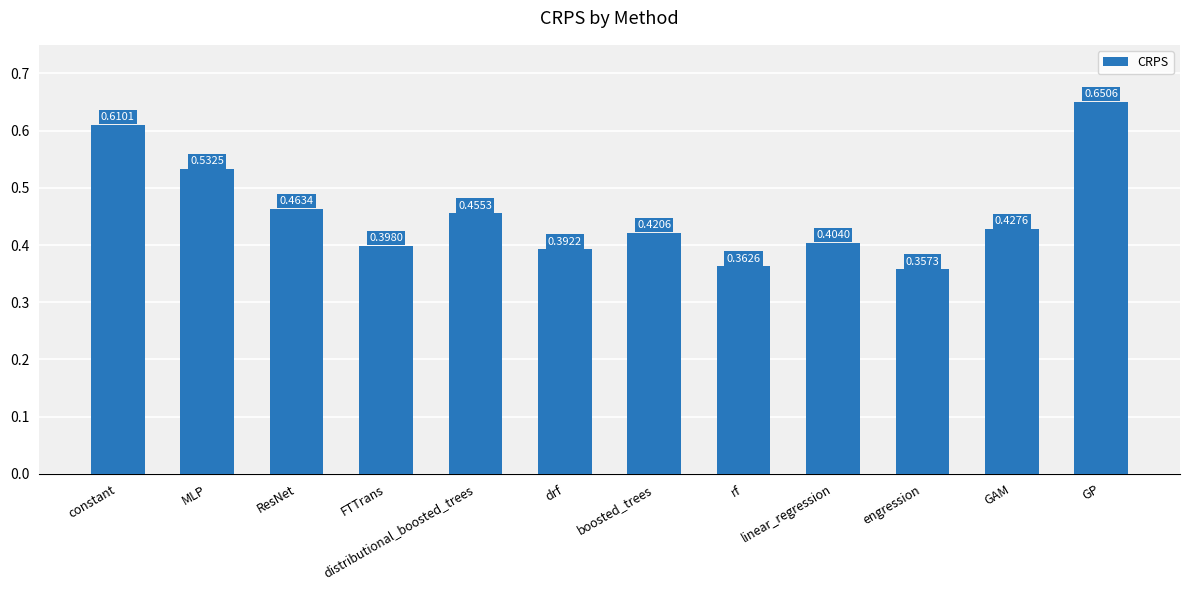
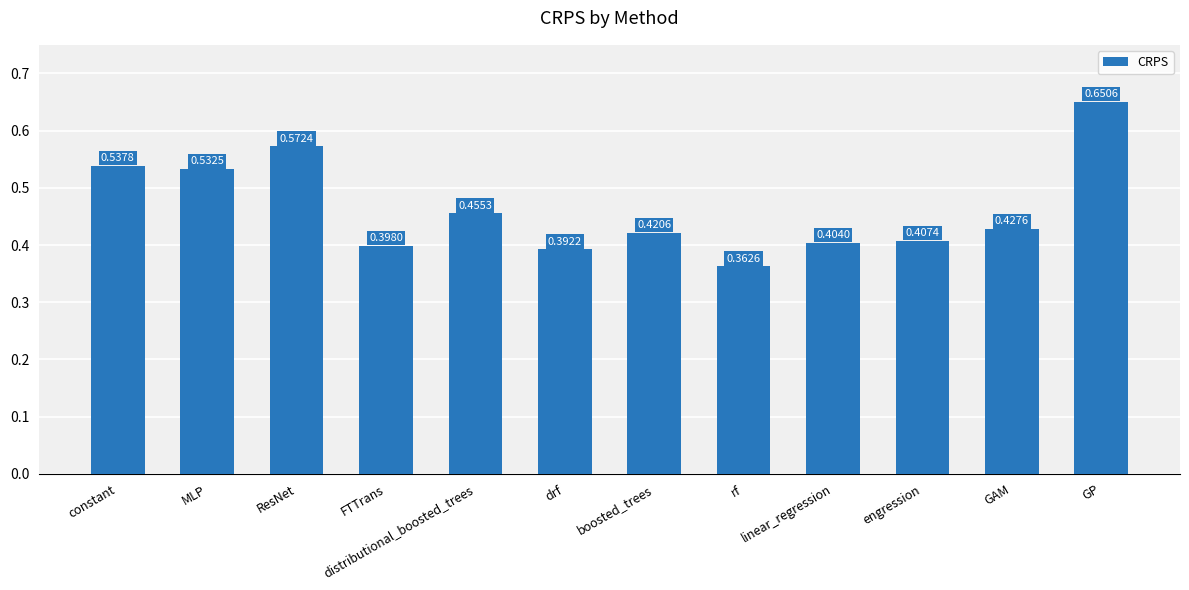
  {
-   "constant": 0.6101,
-   "ResNet": 0.4634,
-   "engression": 0.3573
+   "constant": 0.5378,
+   "ResNet": 0.5724,
+   "engression": 0.4074
  }
